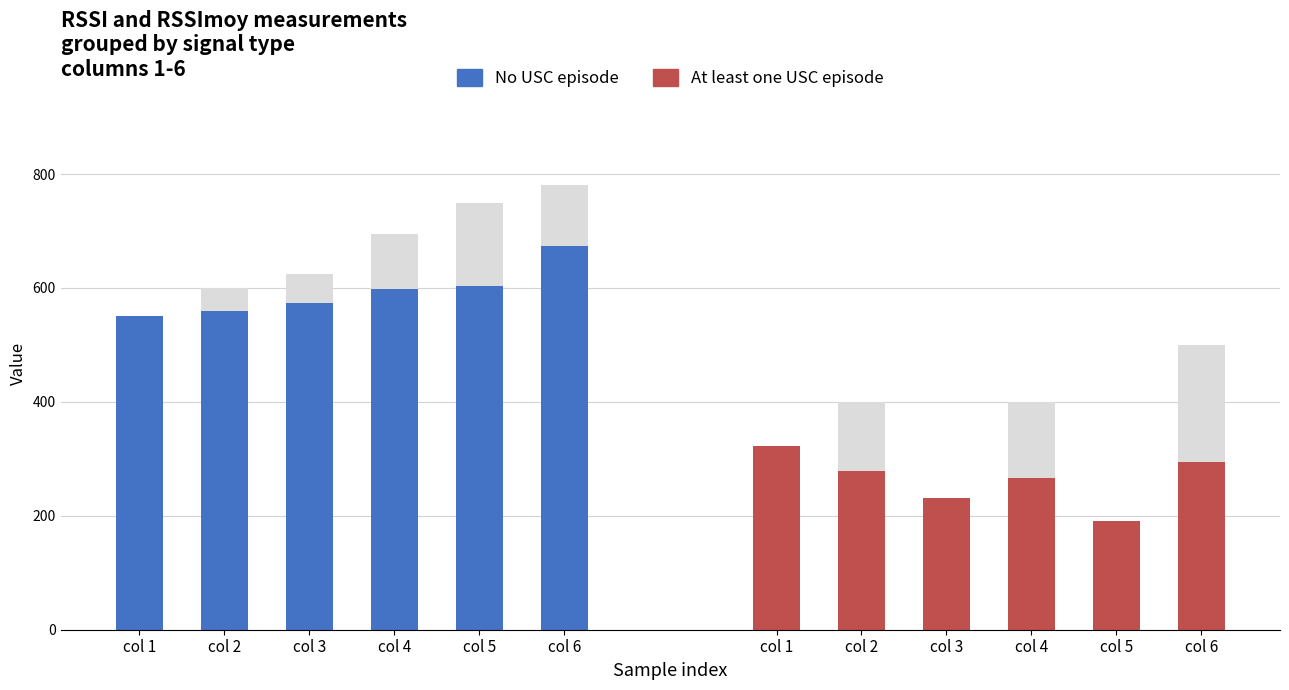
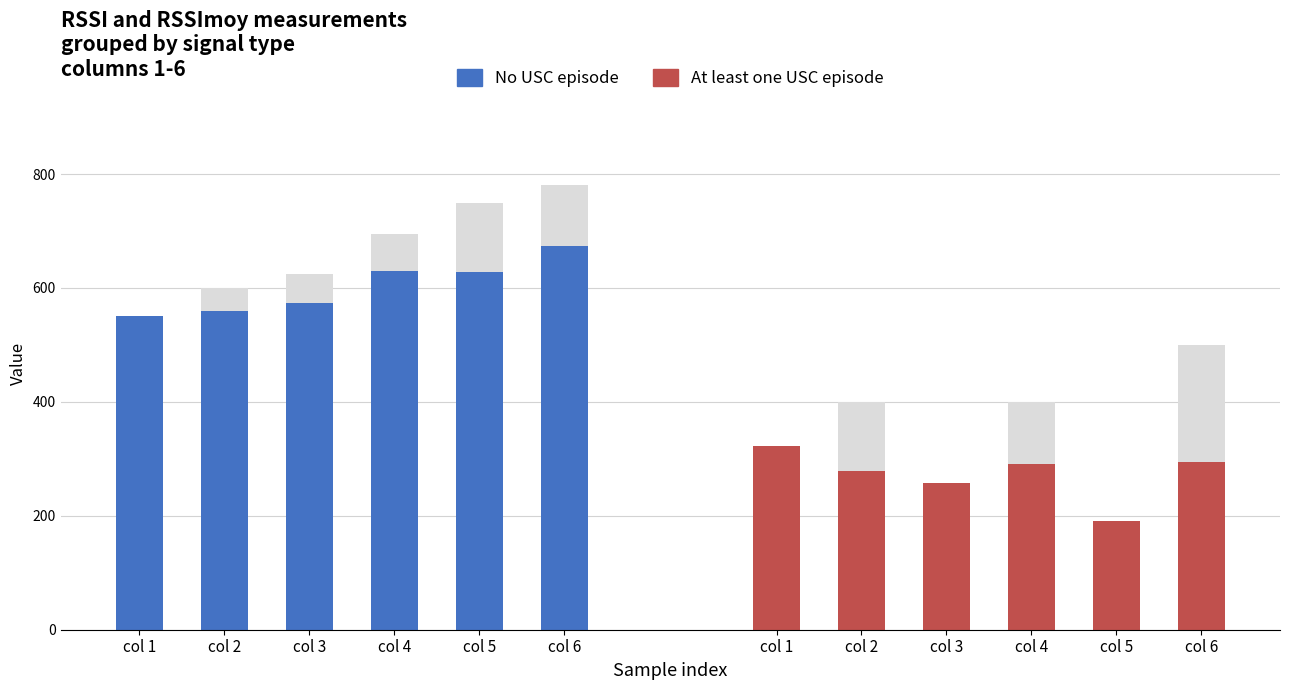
  {
    "No USC episode": {
      "col 1": 550,
-     "col 4": 600,
-     "col 5": 600
+     "col 4": 630,
+     "col 5": 630
    },
    "At least one USC episode": {
      "col 1": 320,
-     "col 3": 230,
-     "col 4": 270,
+     "col 3": 260,
+     "col 4": 290,
      "col 5": 190
    }
  }
